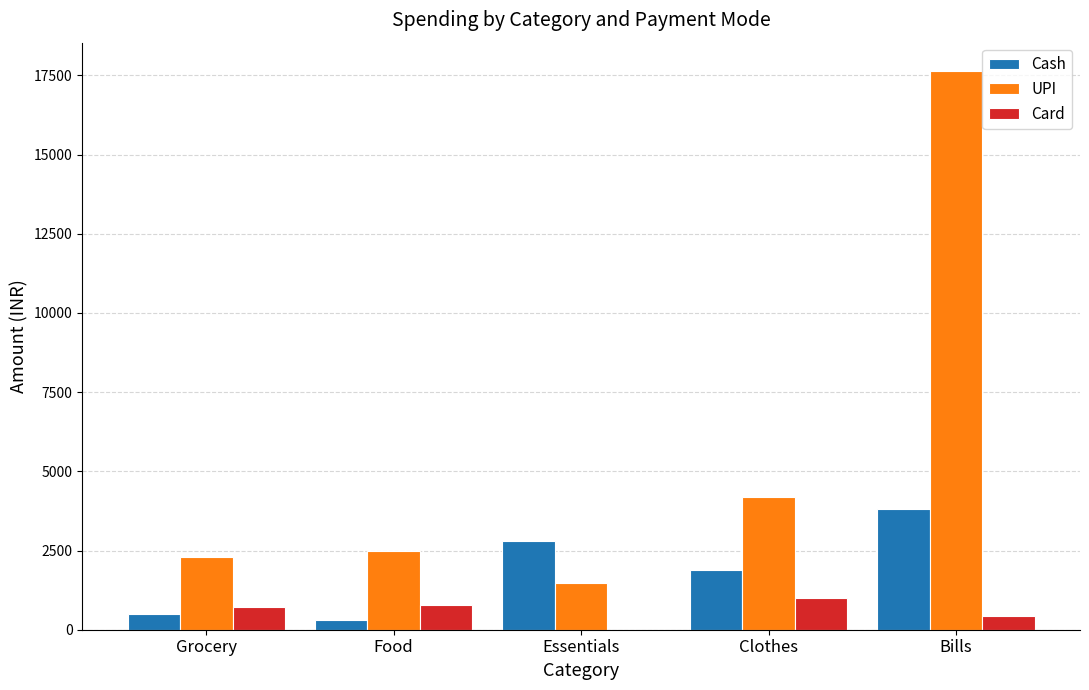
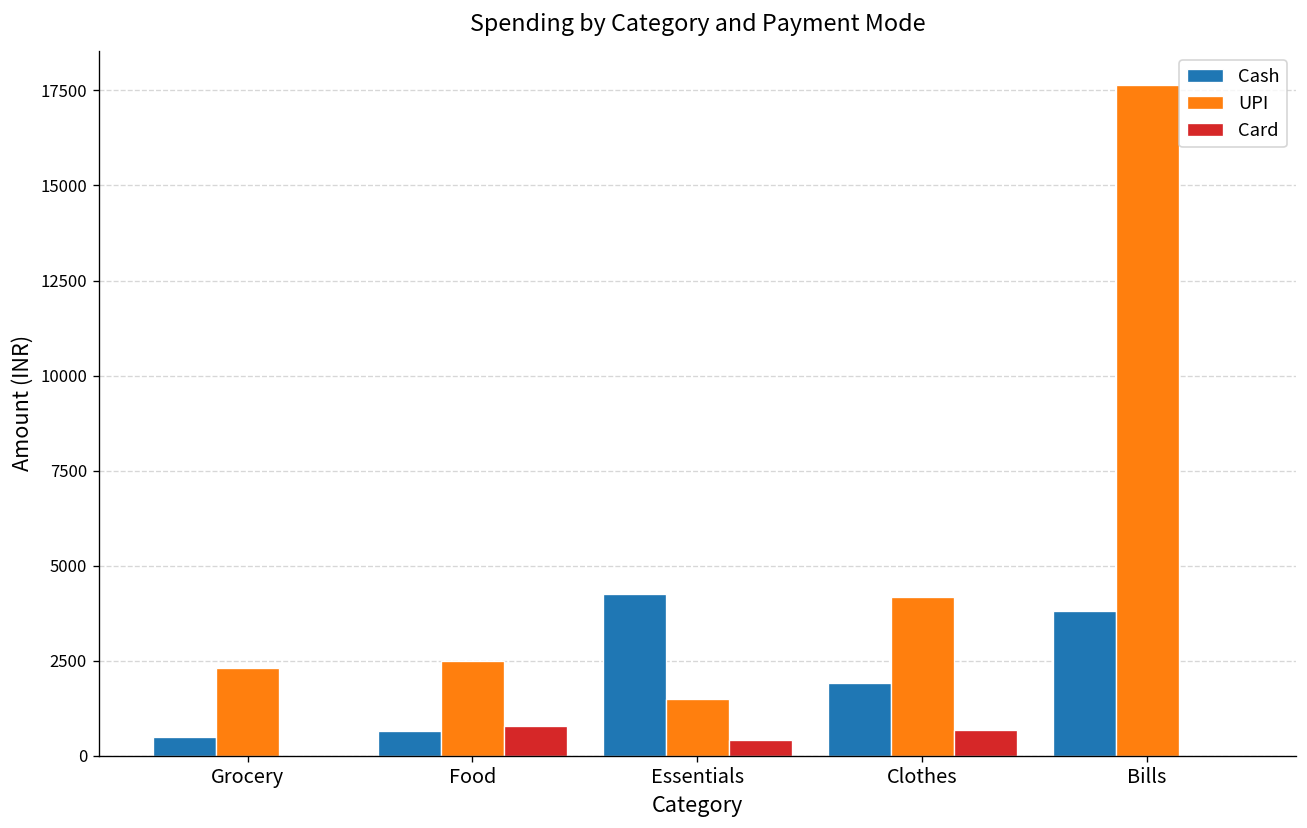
  {
    "Cash": {
      "Grocery": 500,
-     "Food": 300,
-     "Essentials": 2800,
+     "Food": 700,
+     "Essentials": 4200,
      "Clothes": 1900,
      "Bills": 3800
    },
    "UPI": {
      "Grocery": 2300,
      "Food": 2500,
      "Essentials": 1500,
      "Clothes": 4200,
      "Bills": 17700
    },
    "Card": {
-     "Grocery": 700,
+     "Grocery": 0,
      "Food": 800,
-     "Essentials": 0,
-     "Clothes": 1000,
-     "Bills": 400
+     "Essentials": 400,
+     "Clothes": 700,
+     "Bills": 0
    }
  }
